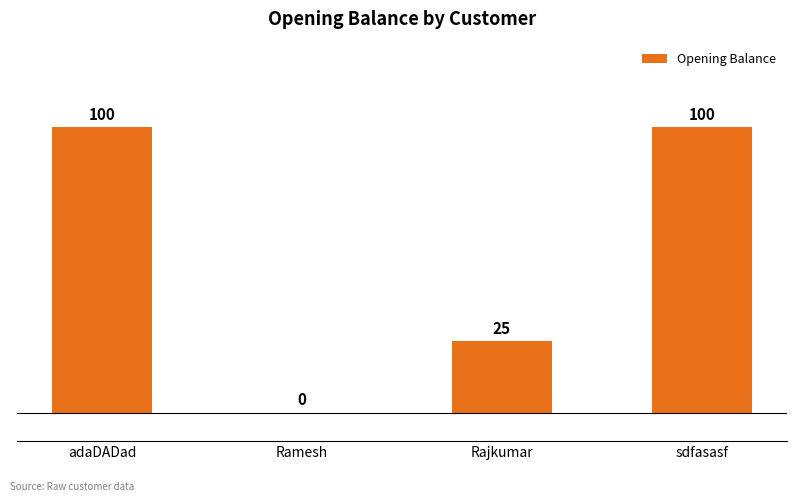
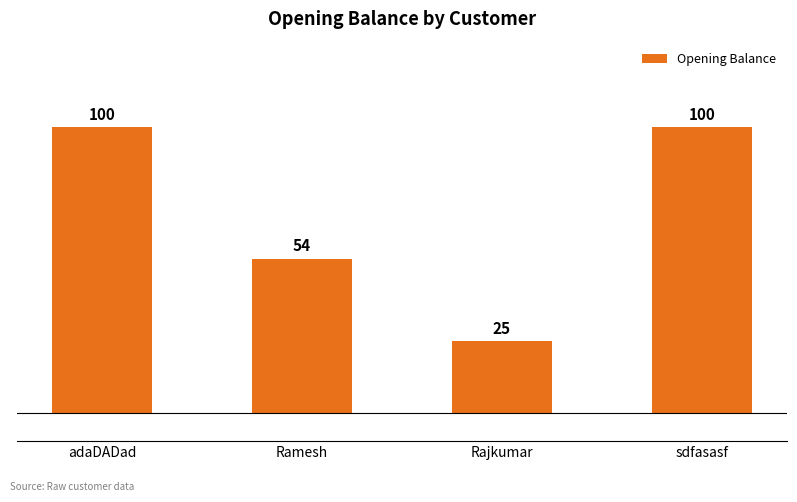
  {
    "adaDADad": 100,
-   "Ramesh": 0,
+   "Ramesh": 54,
    "Rajkumar": 25,
    "sdfasasf": 100
  }
